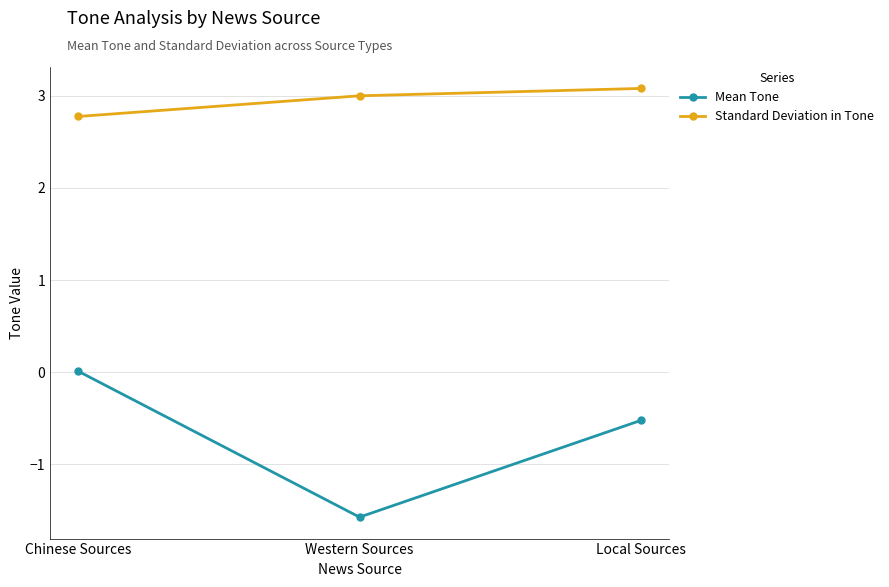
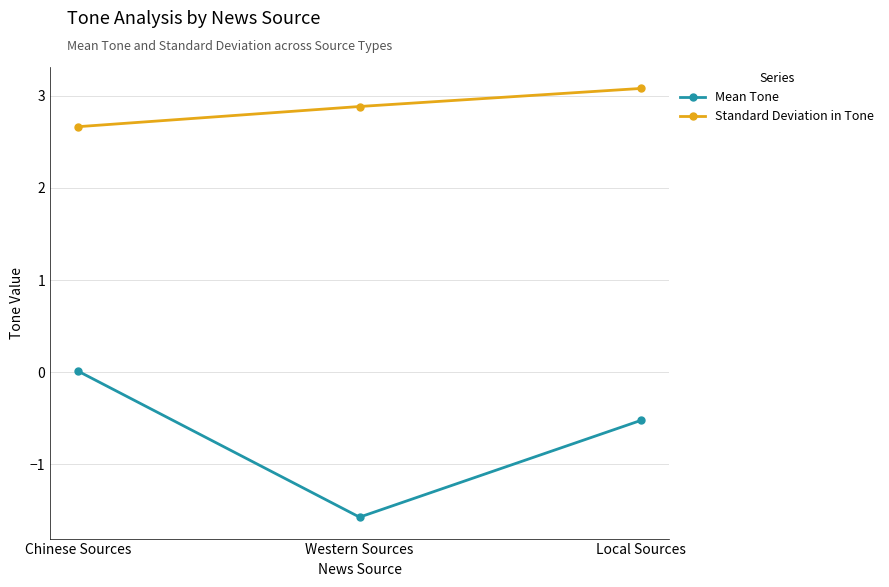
  {
    "Mean Tone": {
      "Chinese Sources": 0.0,
      "Western Sources": -1.6,
      "Local Sources": -0.5
    },
    "Standard Deviation in Tone": {
-     "Chinese Sources": 2.8,
-     "Western Sources": 3.0,
+     "Chinese Sources": 2.7,
+     "Western Sources": 2.9,
      "Local Sources": 3.1
    }
  }
